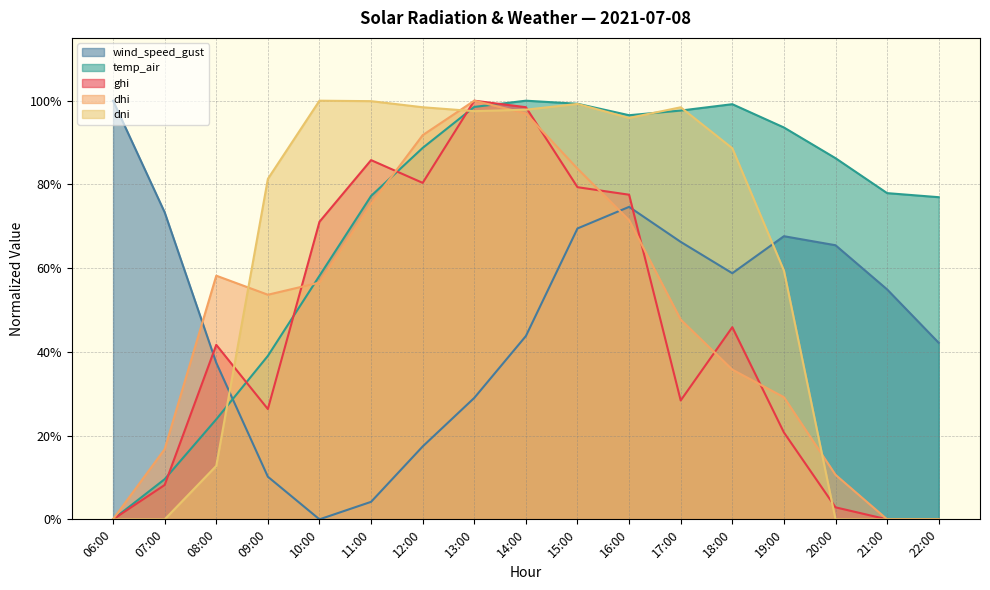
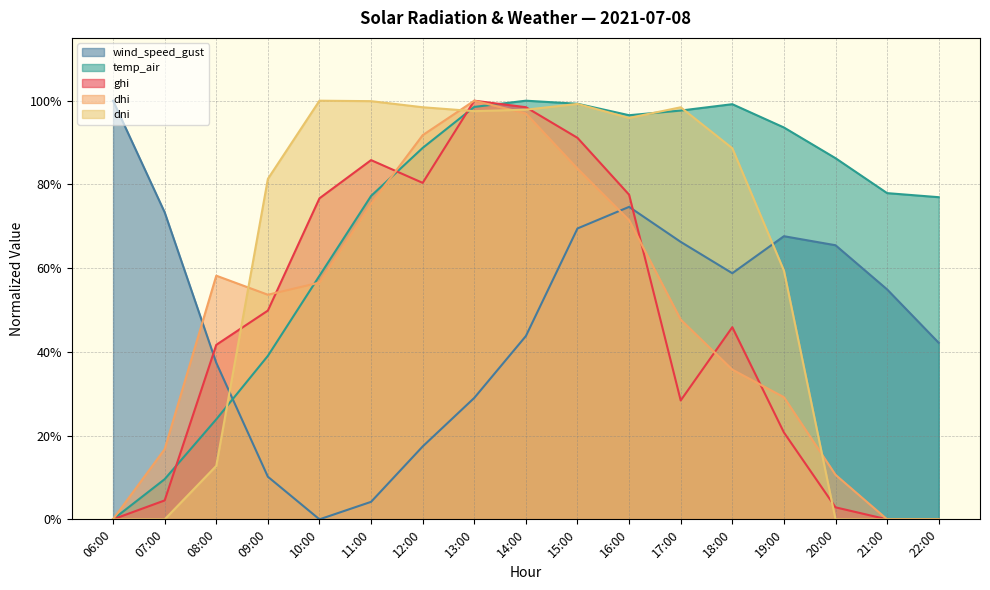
  {
    "ghi": {
-     "07:00": "8%",
+     "07:00": "5%",
      "08:00": "42%",
-     "09:00": "26%",
-     "10:00": "71%",
+     "09:00": "50%",
+     "10:00": "77%",
      "11:00": "86%",
      "12:00": "80%",
-     "15:00": "79%",
+     "15:00": "91%",
      "16:00": "78%",
      "17:00": "28%",
      "18:00": "46%",
      "19:00": "21%",
      "20:00": "3%"
    }
  }
